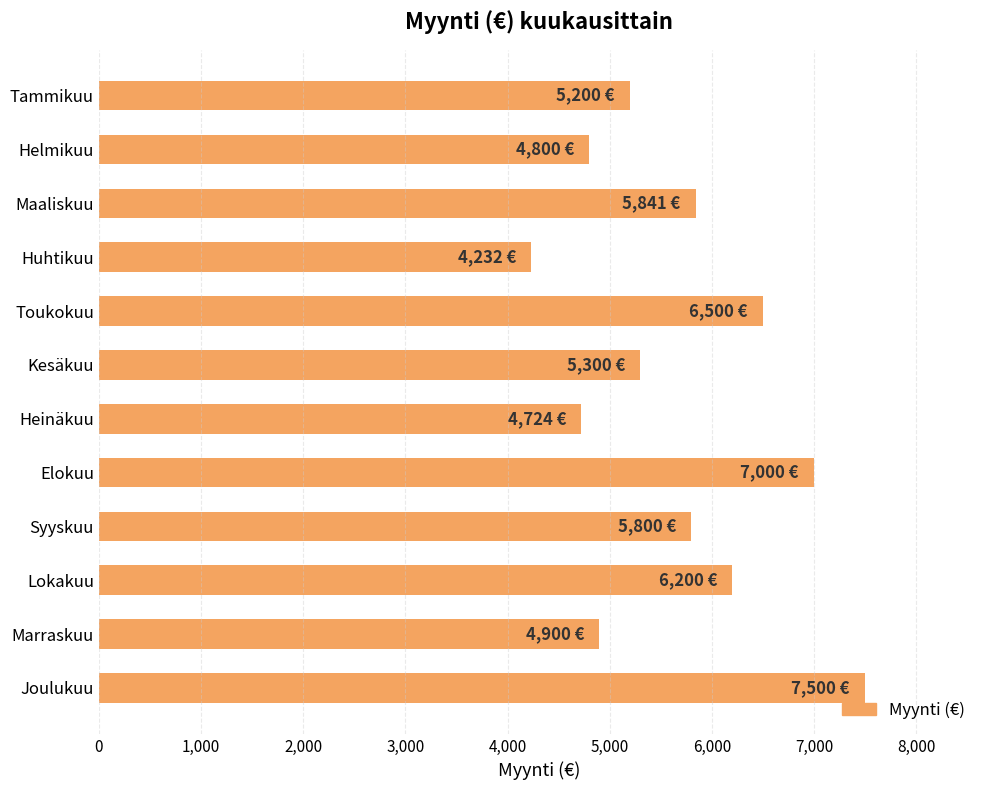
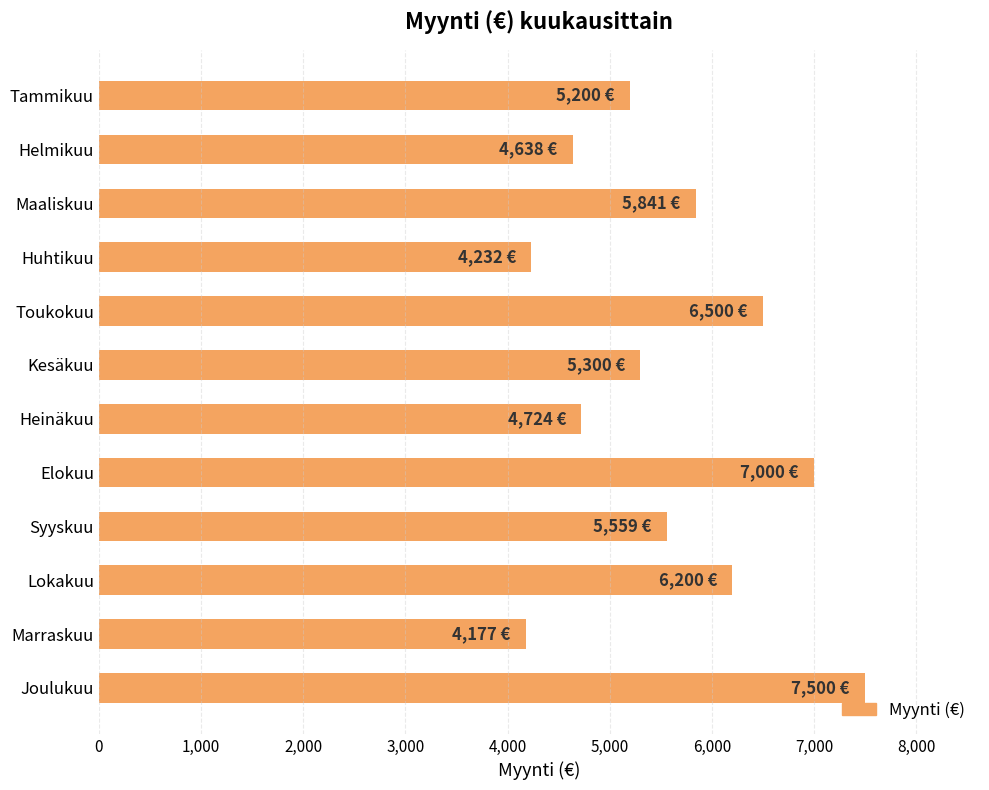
  {
    "Tammikuu": "5,200",
-   "Helmikuu": "4,800",
+   "Helmikuu": "4,638",
    "Maaliskuu": "5,841",
    "Huhtikuu": "4,232",
    "Toukokuu": "6,500",
    "Kesäkuu": "5,300",
    "Heinäkuu": "4,724",
    "Elokuu": "7,000",
-   "Syyskuu": "5,800",
+   "Syyskuu": "5,559",
    "Lokakuu": "6,200",
-   "Marraskuu": "4,900",
+   "Marraskuu": "4,177",
    "Joulukuu": "7,500"
  }
